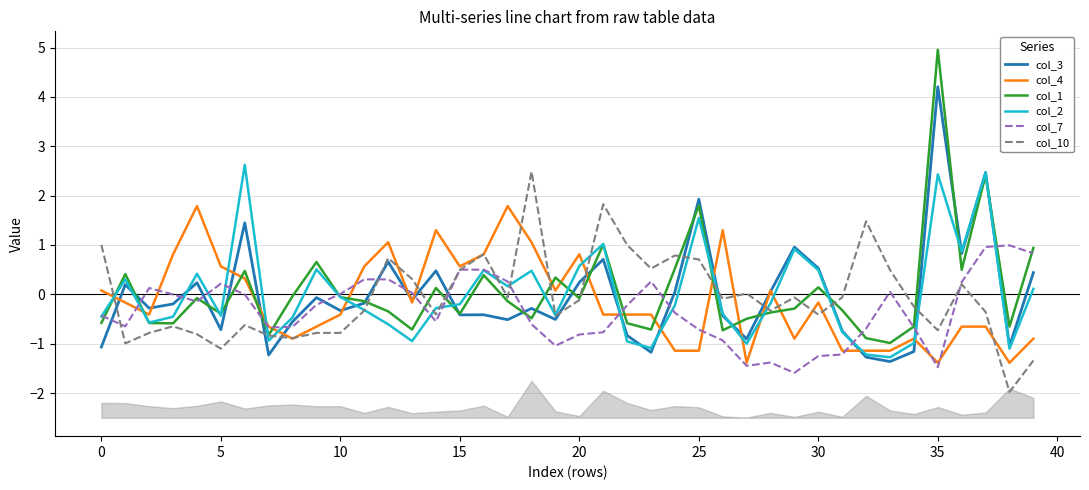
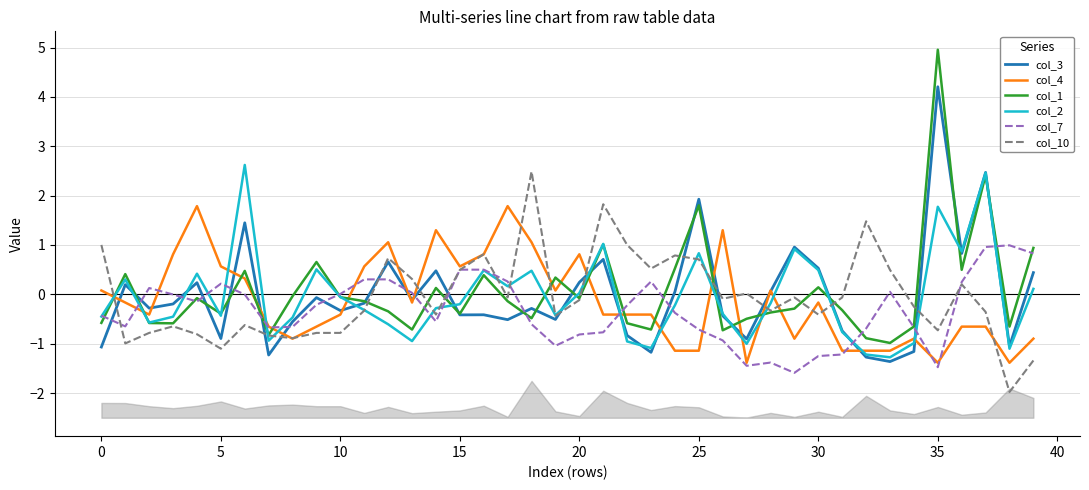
  {
    "col_3": {
      "0": -1.1,
-     "5": -0.7,
+     "5": -0.9,
      "10": -0.3,
      "20": 0.2,
      "25": 1.9,
      "35": 4.2
    },
    "col_4": {
      "0": 0.1,
      "5": 0.6,
      "10": -0.4,
      "15": 0.6,
      "20": 0.8,
      "25": -1.1,
      "30": -0.2,
      "35": -1.4
    },
    "col_1": {
      "0": -0.6,
      "25": 1.8,
      "30": 0.1,
      "35": 5.0
    },
    "col_2": {
      "15": -0.2,
-     "20": 0.6,
-     "25": 1.5,
-     "35": 2.4
+     "20": 0.0,
+     "25": 0.8,
+     "35": 1.8
    },
    "col_7": {
      "5": 0.2,
      "10": 0.0,
      "20": -0.8,
      "25": -0.7,
      "30": -1.3,
      "35": -1.5
    }
  }
